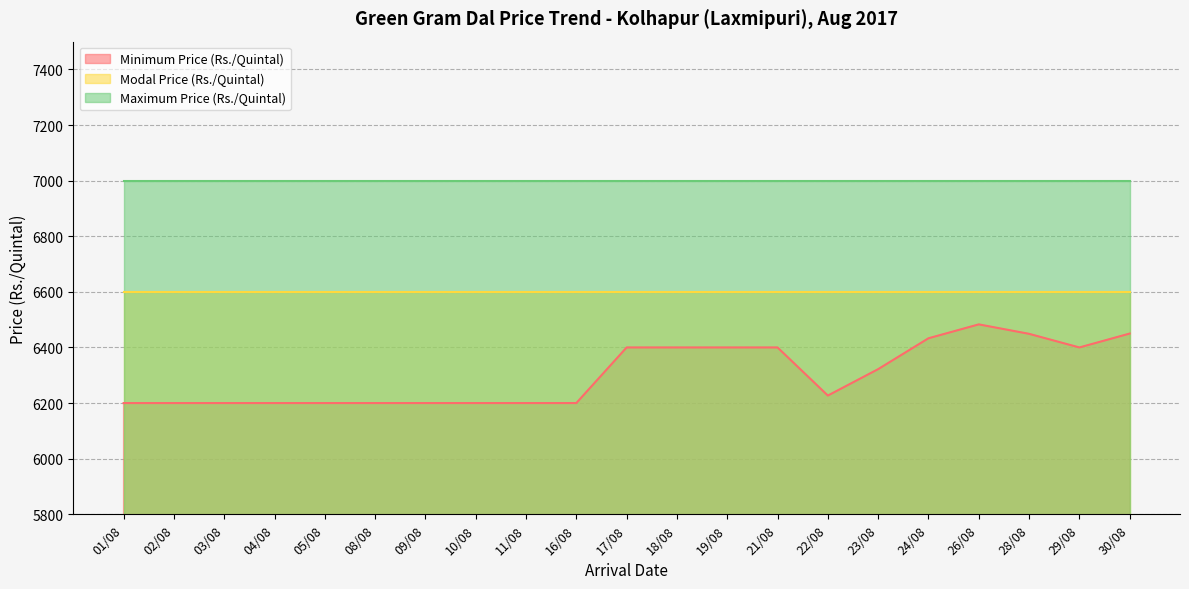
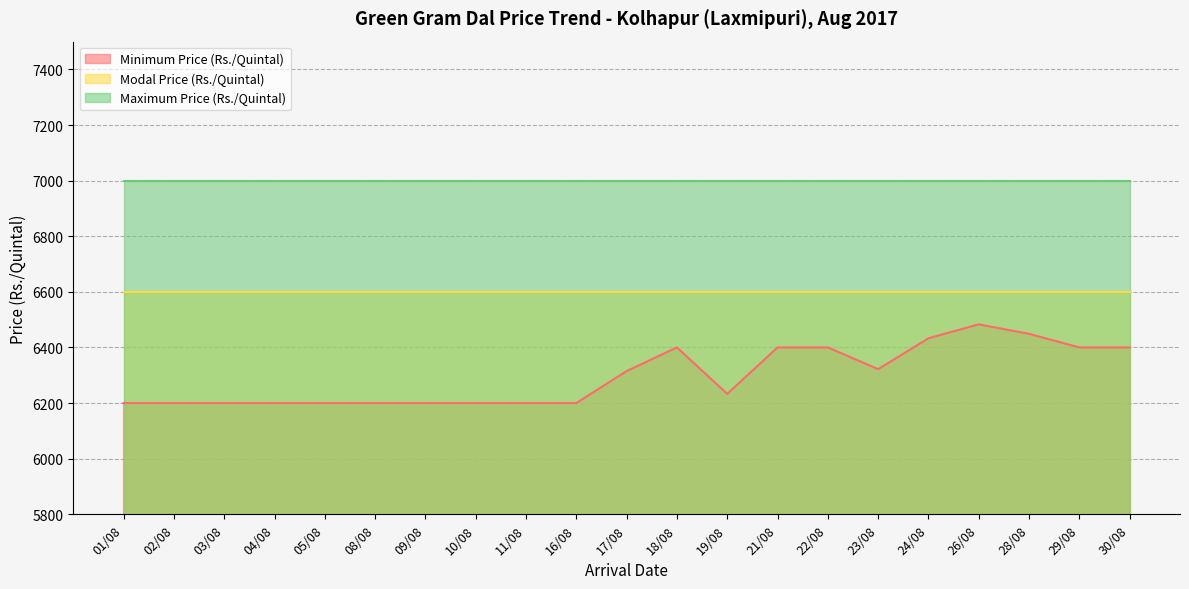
  {
    "Minimum Price (Rs./Quintal)": {
      "01/08": 6200,
      "02/08": 6200,
      "03/08": 6200,
      "04/08": 6200,
      "05/08": 6200,
      "08/08": 6200,
      "09/08": 6200,
      "10/08": 6200,
      "11/08": 6200,
      "16/08": 6200,
-     "17/08": 6400,
+     "17/08": 6320,
      "18/08": 6400,
-     "19/08": 6400,
+     "19/08": 6230,
      "21/08": 6400,
-     "22/08": 6230,
+     "22/08": 6400,
      "23/08": 6320,
      "24/08": 6430,
      "26/08": 6480,
      "28/08": 6450,
      "29/08": 6400,
-     "30/08": 6450
+     "30/08": 6400
    },
    "Modal Price (Rs./Quintal)": {
      "01/08": 6600,
      "02/08": 6600,
      "03/08": 6600,
      "04/08": 6600,
      "05/08": 6600,
      "08/08": 6600,
      "09/08": 6600,
      "10/08": 6600,
      "11/08": 6600,
      "16/08": 6600,
      "17/08": 6600,
      "18/08": 6600,
      "19/08": 6600,
      "21/08": 6600,
      "22/08": 6600,
      "23/08": 6600,
      "24/08": 6600,
      "26/08": 6600,
      "28/08": 6600,
      "29/08": 6600,
      "30/08": 6600
    },
    "Maximum Price (Rs./Quintal)": {
      "01/08": 7000,
      "02/08": 7000,
      "03/08": 7000,
      "04/08": 7000,
      "05/08": 7000,
      "08/08": 7000,
      "09/08": 7000,
      "10/08": 7000,
      "11/08": 7000,
      "16/08": 7000,
      "17/08": 7000,
      "18/08": 7000,
      "19/08": 7000,
      "21/08": 7000,
      "22/08": 7000,
      "23/08": 7000,
      "24/08": 7000,
      "26/08": 7000,
      "28/08": 7000,
      "29/08": 7000,
      "30/08": 7000
    }
  }
